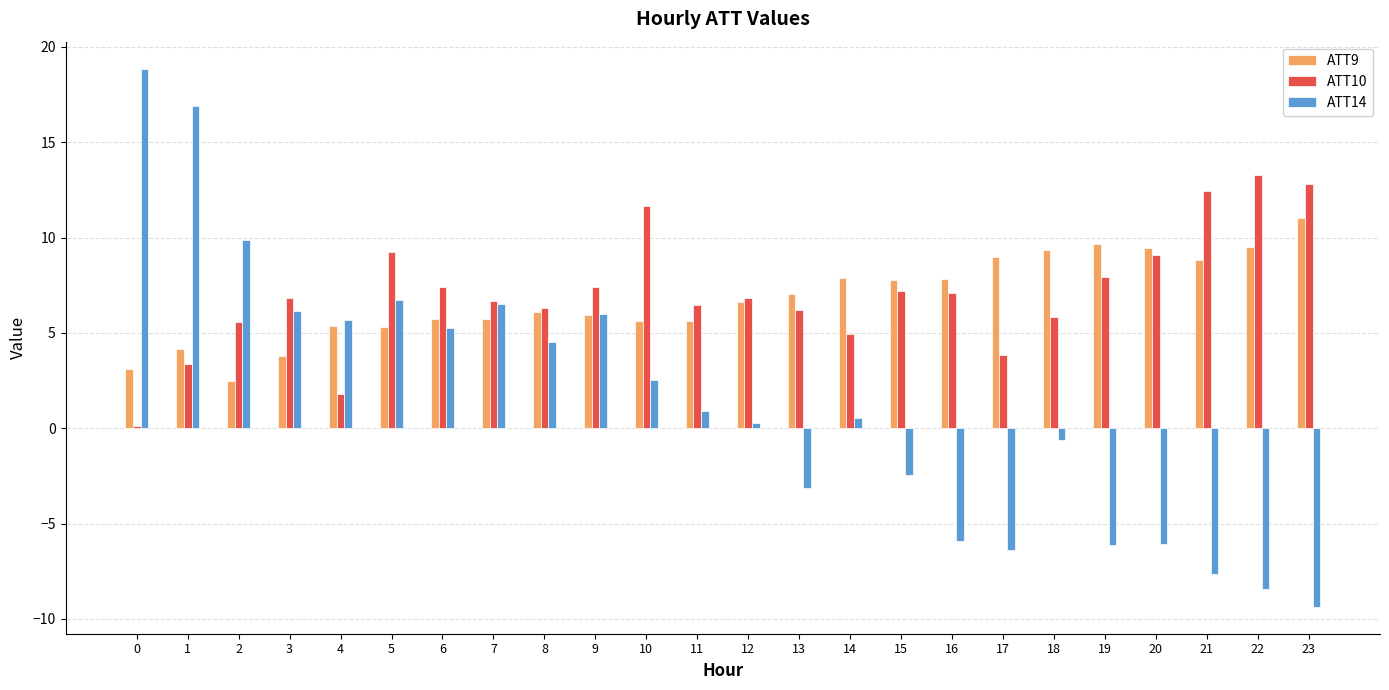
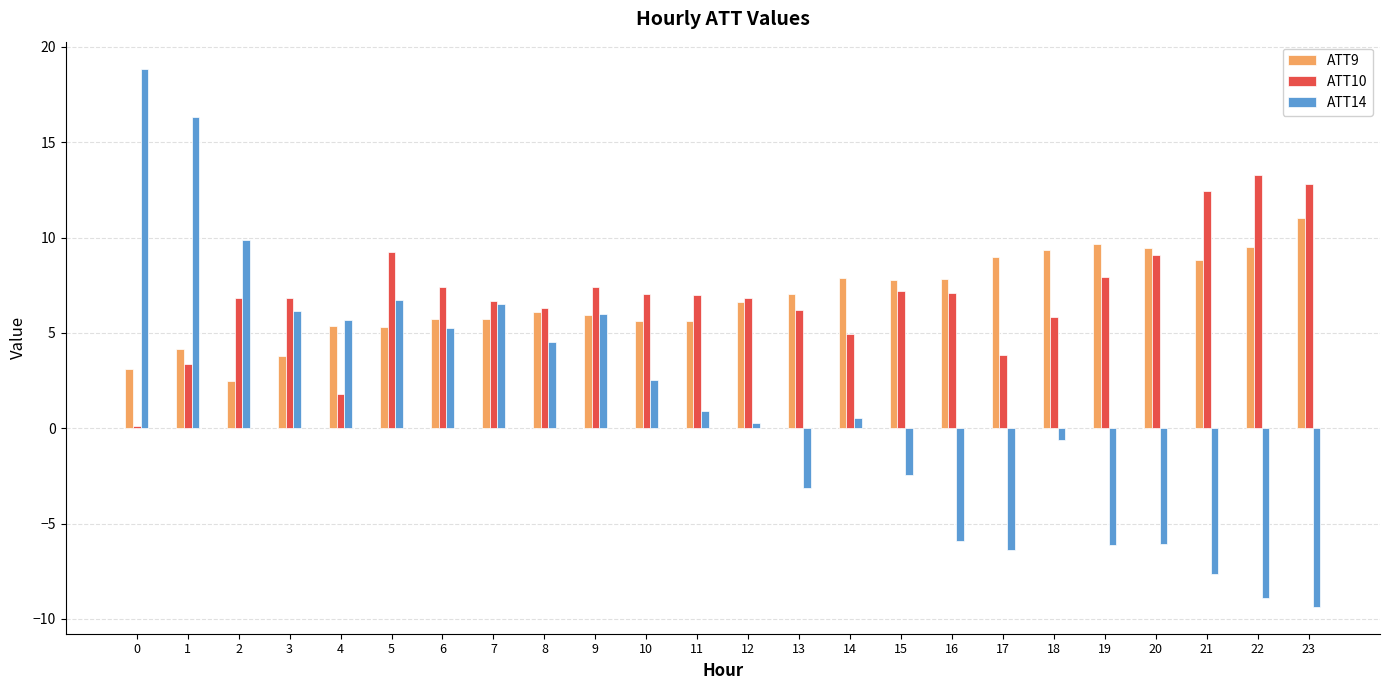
  {
    "ATT9": {
      "0": 3.1,
      "1": 4.2,
      "2": 2.5,
      "3": 3.8,
      "4": 5.3,
      "5": 5.3,
      "6": 5.7,
      "7": 5.7,
      "8": 6.1,
      "9": 5.9,
      "10": 5.6,
      "11": 5.6,
      "12": 6.6,
      "13": 7.0,
      "14": 7.9,
      "15": 7.8,
      "16": 7.8,
      "17": 9.0,
      "18": 9.3,
      "19": 9.7,
      "20": 9.4,
      "21": 8.8,
      "22": 9.5,
      "23": 11.0
    },
    "ATT10": {
      "1": 3.4,
-     "2": 5.6,
+     "2": 6.8,
      "3": 6.8,
      "4": 1.8,
      "5": 9.3,
      "6": 7.4,
      "7": 6.6,
      "8": 6.3,
      "9": 7.4,
-     "10": 11.6,
-     "11": 6.5,
+     "10": 7.0,
+     "11": 7.0,
      "12": 6.8,
      "13": 6.2,
      "14": 4.9,
      "15": 7.2,
      "16": 7.1,
      "17": 3.8,
      "18": 5.8,
      "19": 7.9,
      "20": 9.1,
      "21": 12.4,
      "22": 13.3,
      "23": 12.8
    },
    "ATT14": {
      "0": 18.9,
-     "1": 16.9,
+     "1": 16.3,
      "2": 9.9,
      "3": 6.1,
      "4": 5.7,
      "5": 6.7,
      "6": 5.2,
      "7": 6.5,
      "8": 4.5,
      "9": 6.0,
      "10": 2.5,
      "11": 0.9,
      "12": 0.3,
      "13": -3.2,
      "14": 0.6,
      "15": -2.4,
      "16": -5.9,
      "17": -6.4,
      "18": -0.6,
      "19": -6.1,
      "20": -6.1,
      "21": -7.6,
-     "22": -8.4,
+     "22": -8.9,
      "23": -9.4
    }
  }
